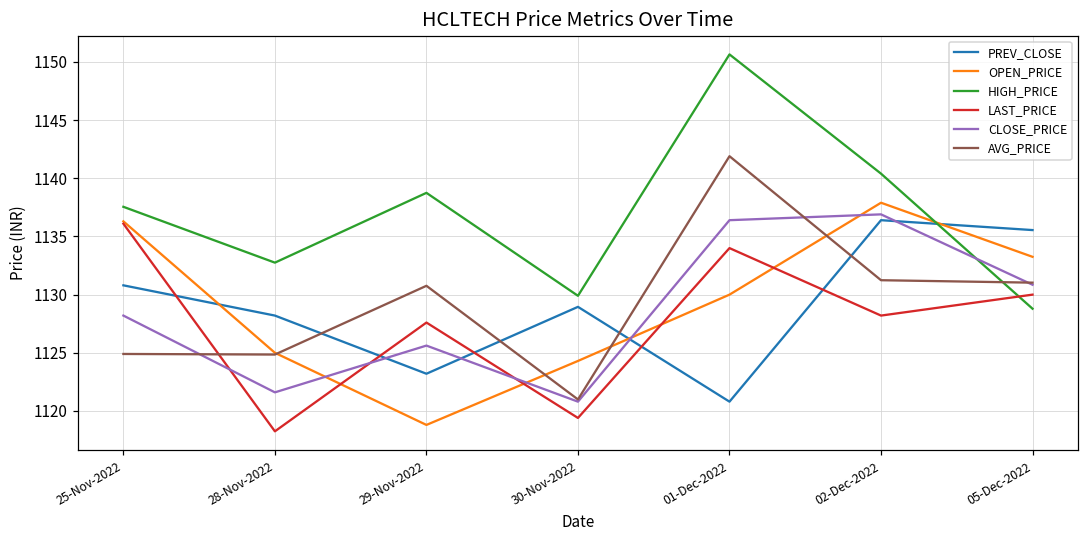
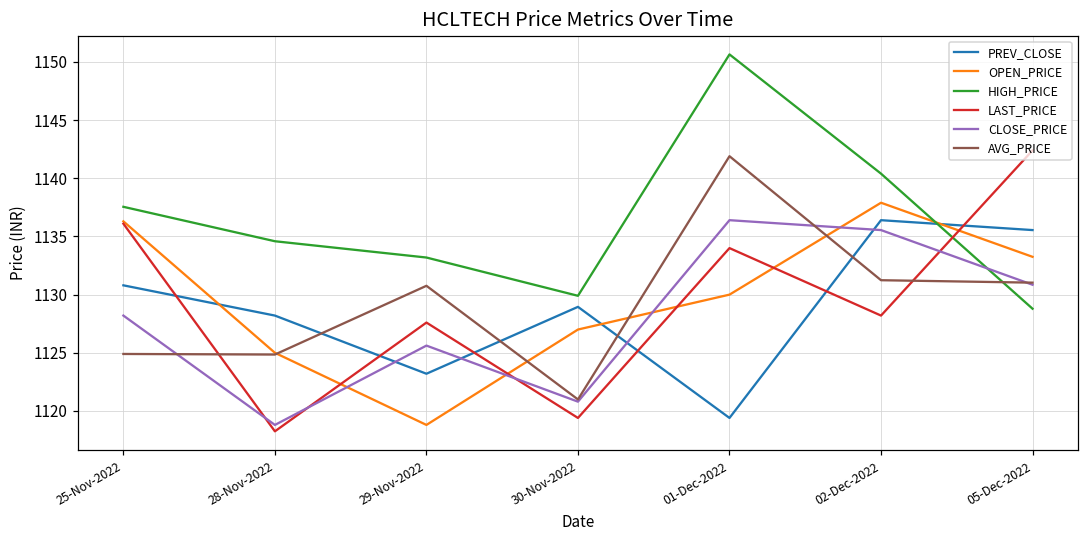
  {
    "PREV_CLOSE": {
      "25-Nov-2022": 1130.8,
      "28-Nov-2022": 1128.2,
      "29-Nov-2022": 1123.2,
      "30-Nov-2022": 1129.0,
-     "01-Dec-2022": 1120.8,
+     "01-Dec-2022": 1119.4,
      "02-Dec-2022": 1136.4,
      "05-Dec-2022": 1135.6
    },
    "OPEN_PRICE": {
      "29-Nov-2022": 1118.8,
-     "30-Nov-2022": 1124.3,
+     "30-Nov-2022": 1127.0,
      "01-Dec-2022": 1130.0,
      "02-Dec-2022": 1137.9,
      "05-Dec-2022": 1133.3
    },
    "HIGH_PRICE": {
      "25-Nov-2022": 1137.6,
-     "28-Nov-2022": 1132.8,
-     "29-Nov-2022": 1138.8,
+     "28-Nov-2022": 1134.6,
+     "29-Nov-2022": 1133.2,
      "30-Nov-2022": 1129.9,
      "01-Dec-2022": 1150.7,
      "02-Dec-2022": 1140.4,
      "05-Dec-2022": 1128.8
    },
    "LAST_PRICE": {
      "28-Nov-2022": 1118.3,
      "29-Nov-2022": 1127.6,
      "30-Nov-2022": 1119.4,
      "01-Dec-2022": 1134.0,
      "02-Dec-2022": 1128.2,
-     "05-Dec-2022": 1130.0
+     "05-Dec-2022": 1142.4
    },
    "CLOSE_PRICE": {
      "25-Nov-2022": 1128.2,
-     "28-Nov-2022": 1121.6,
+     "28-Nov-2022": 1118.8,
      "29-Nov-2022": 1125.6,
      "01-Dec-2022": 1136.4,
-     "02-Dec-2022": 1136.9
+     "02-Dec-2022": 1135.6
    },
    "AVG_PRICE": {
      "25-Nov-2022": 1124.9,
      "29-Nov-2022": 1130.8,
      "01-Dec-2022": 1141.9,
      "02-Dec-2022": 1131.2
    }
  }
